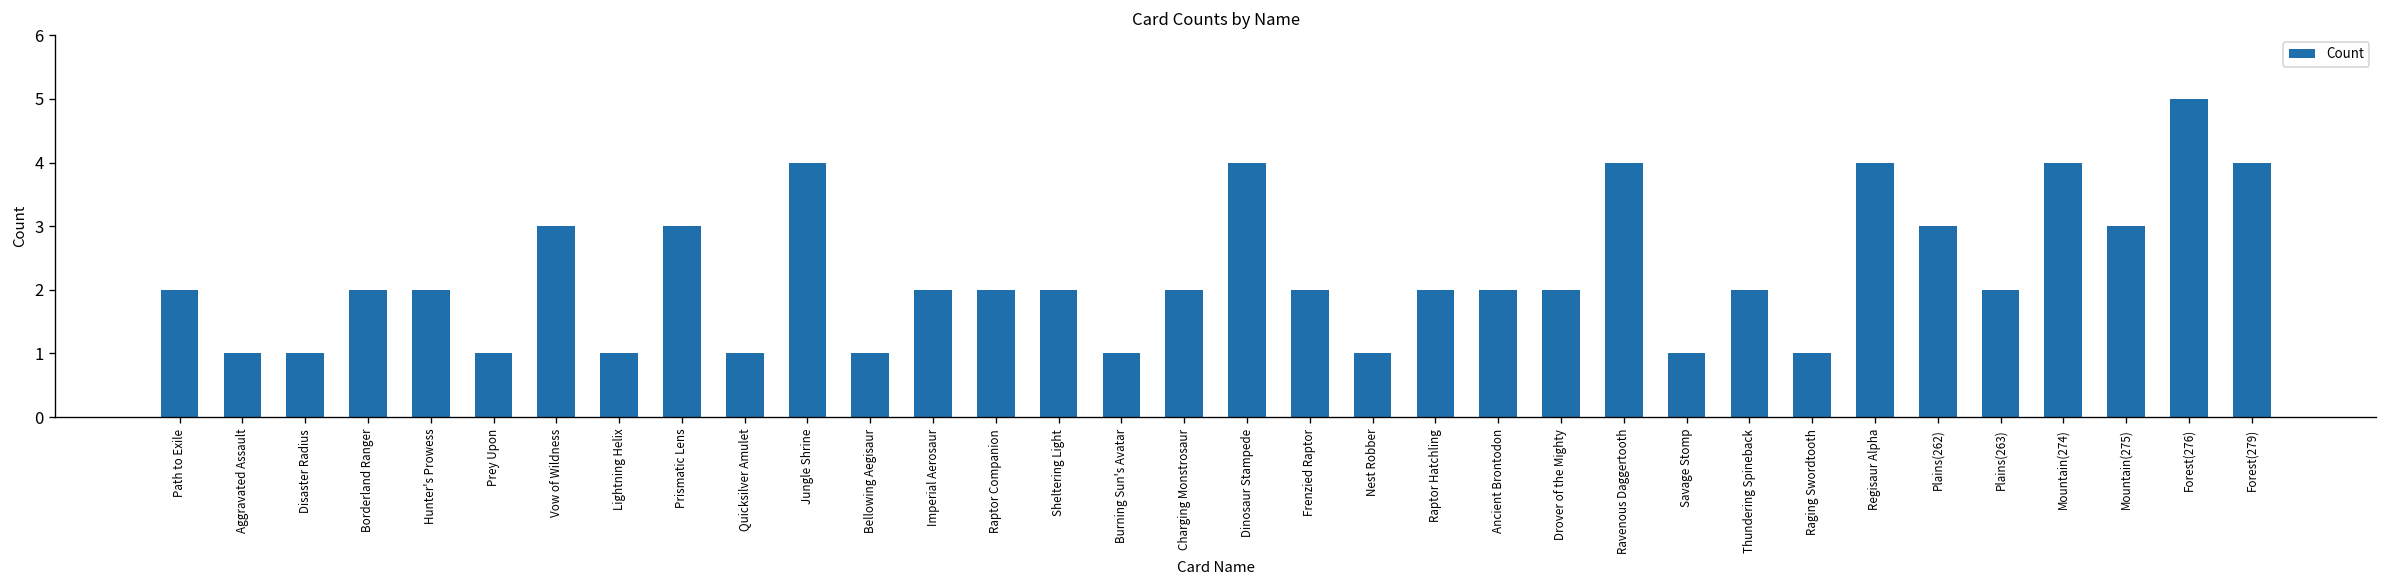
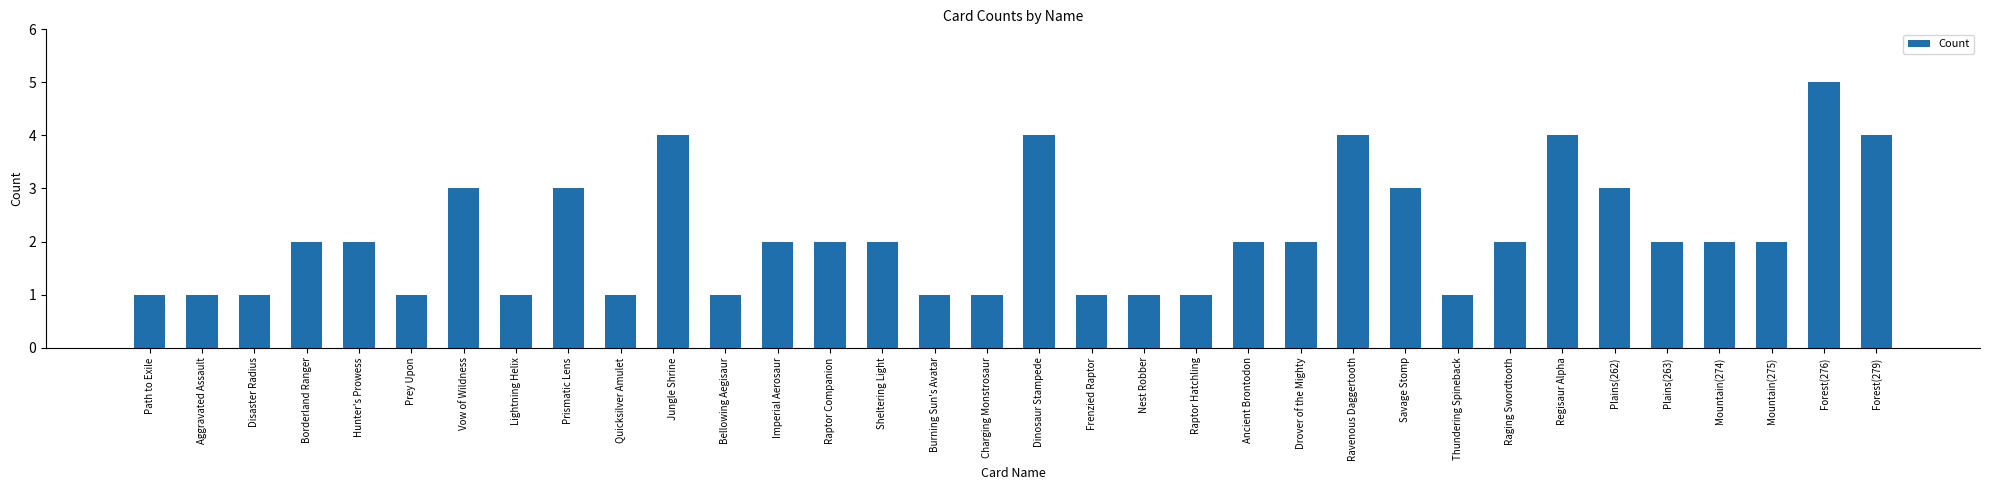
  {
-   "Path to Exile": 2,
+   "Path to Exile": 1,
    "Aggravated Assault": 1,
    "Disaster Radius": 1,
    "Borderland Ranger": 2,
    "Hunter's Prowess": 2,
    "Prey Upon": 1,
    "Vow of Wildness": 3,
    "Lightning Helix": 1,
    "Prismatic Lens": 3,
    "Quicksilver Amulet": 1,
    "Jungle Shrine": 4,
    "Bellowing Aegisaur": 1,
    "Imperial Aerosaur": 2,
    "Raptor Companion": 2,
    "Sheltering Light": 2,
    "Burning Sun's Avatar": 1,
-   "Charging Monstrosaur": 2,
+   "Charging Monstrosaur": 1,
    "Dinosaur Stampede": 4,
-   "Frenzied Raptor": 2,
+   "Frenzied Raptor": 1,
    "Nest Robber": 1,
-   "Raptor Hatchling": 2,
+   "Raptor Hatchling": 1,
    "Ancient Brontodon": 2,
    "Drover of the Mighty": 2,
    "Ravenous Daggertooth": 4,
-   "Savage Stomp": 1,
-   "Thundering Spineback": 2,
-   "Raging Swordtooth": 1,
+   "Savage Stomp": 3,
+   "Thundering Spineback": 1,
+   "Raging Swordtooth": 2,
    "Regisaur Alpha": 4,
    "Plains(262)": 3,
    "Plains(263)": 2,
-   "Mountain(274)": 4,
-   "Mountain(275)": 3,
+   "Mountain(274)": 2,
+   "Mountain(275)": 2,
    "Forest(276)": 5,
    "Forest(279)": 4
  }
